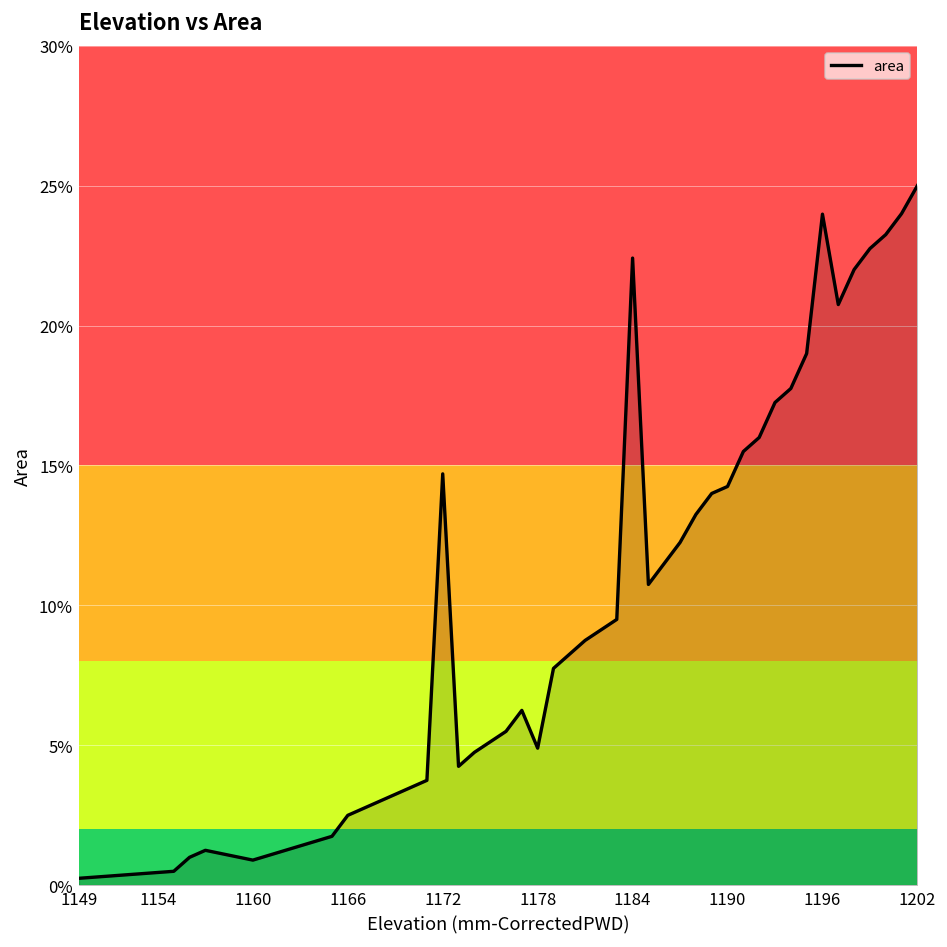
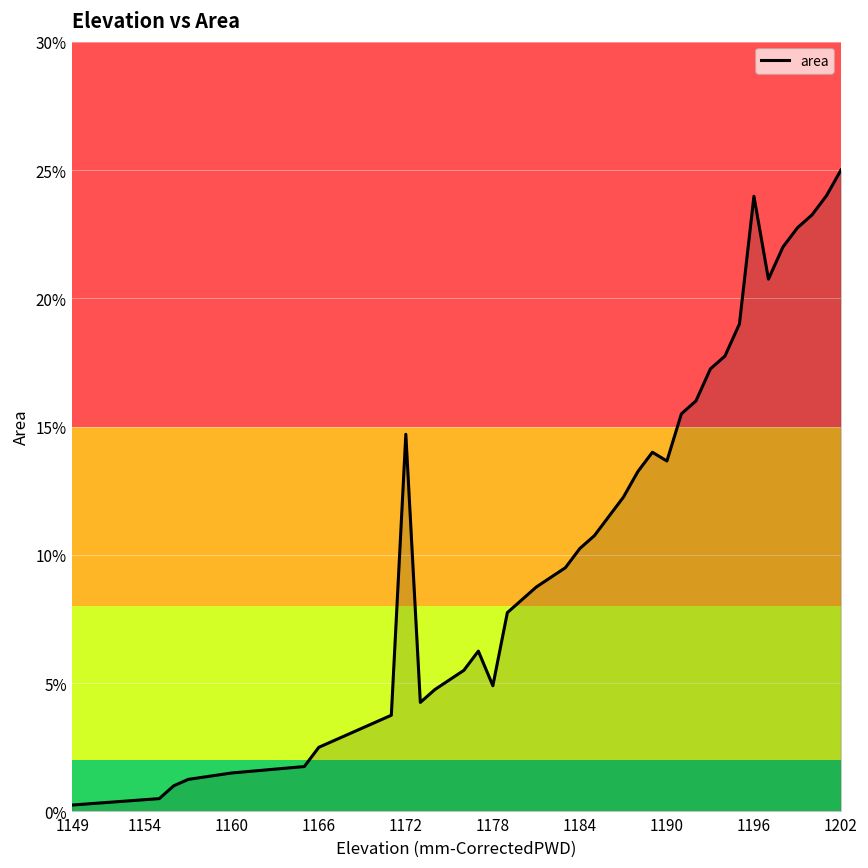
  {
    "1149": "0.3%",
-   "1160": "0.9%",
+   "1160": "1.5%",
    "1166": "2.5%",
    "1172": "14.7%",
    "1178": "4.9%",
-   "1184": "22.4%",
-   "1190": "14.3%",
+   "1184": "10.3%",
+   "1190": "13.7%",
    "1196": "24.0%",
    "1202": "25.0%"
  }
